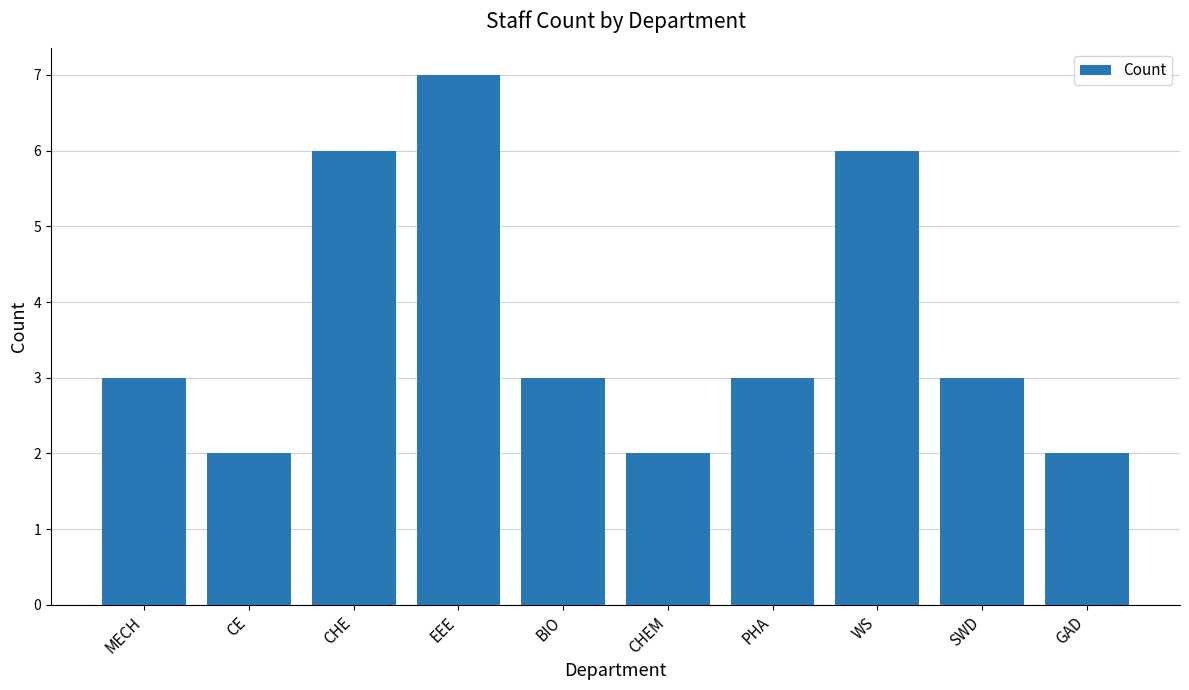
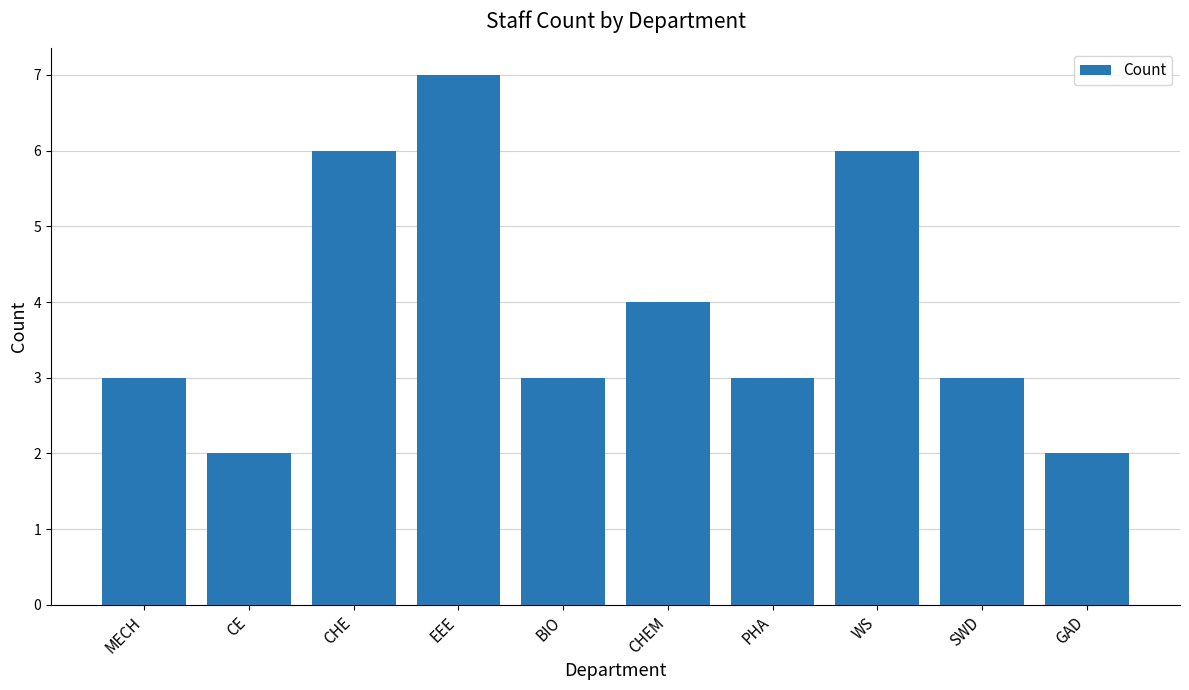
  {
    "MECH": 3,
    "CE": 2,
    "CHE": 6,
    "EEE": 7,
    "BIO": 3,
-   "CHEM": 2,
+   "CHEM": 4,
    "PHA": 3,
    "WS": 6,
    "SWD": 3,
    "GAD": 2
  }
